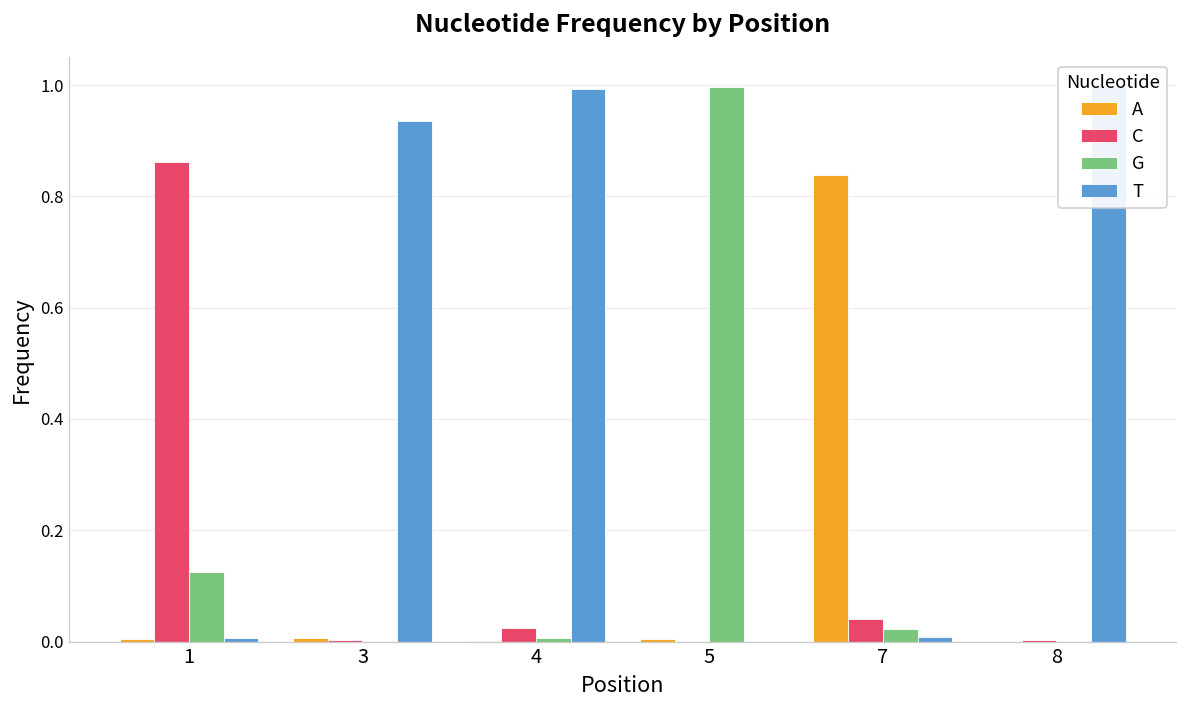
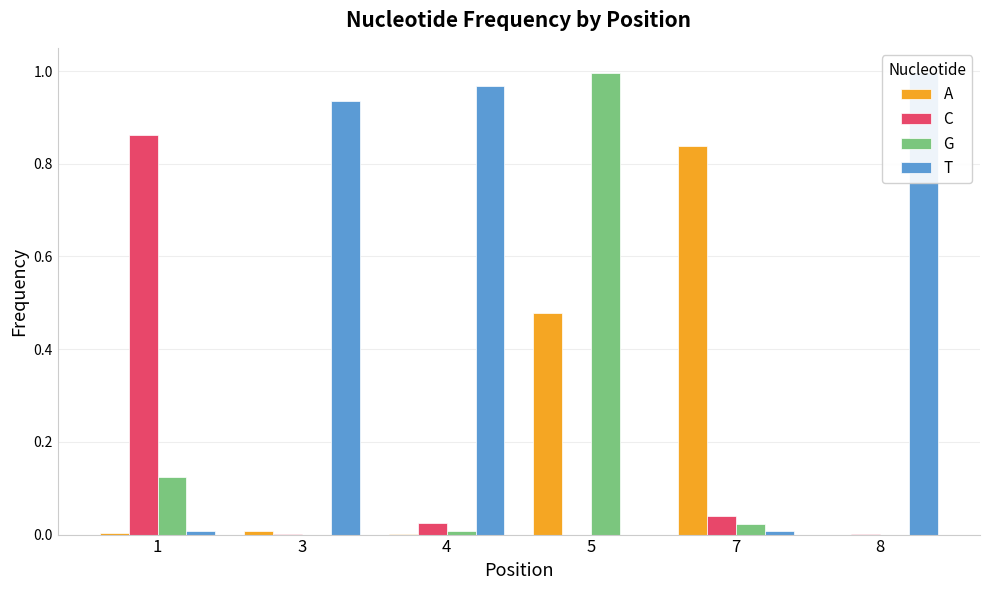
  {
    "A": {
      "3": 0.01,
-     "5": 0.00,
+     "5": 0.48,
      "7": 0.84,
      "8": 0.00
    },
    "C": {
      "1": 0.86,
      "4": 0.02,
      "5": 0.00,
      "7": 0.04
    },
    "G": {
      "1": 0.13,
      "3": 0.00,
      "4": 0.01,
      "5": 1.00,
      "7": 0.02,
      "8": 0.00
    },
    "T": {
      "1": 0.01,
      "3": 0.94,
-     "4": 0.99,
+     "4": 0.97,
      "5": 0.00,
      "7": 0.01
    }
  }
